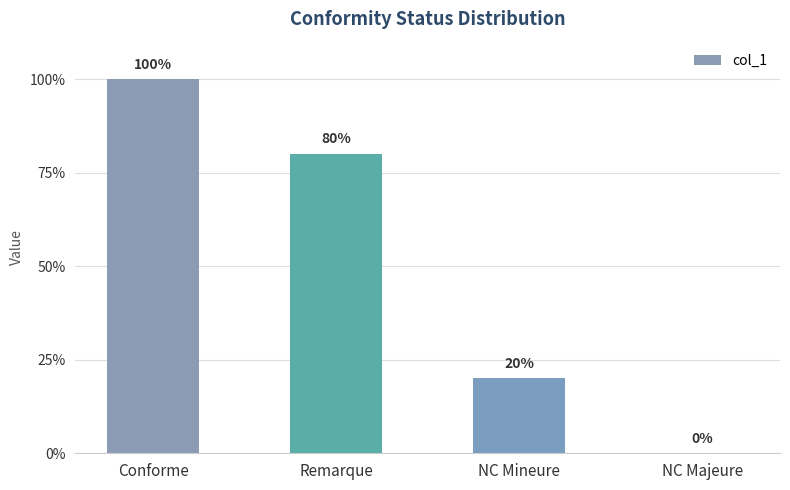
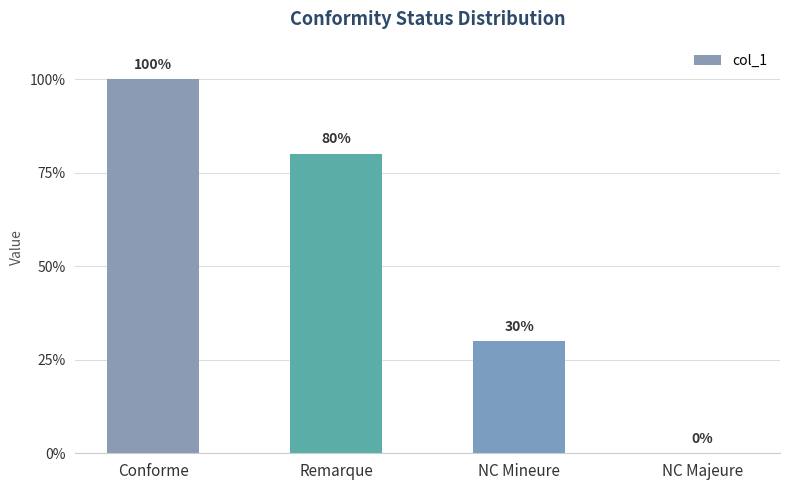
  {
    "Conforme": "100%",
    "Remarque": "80%",
-   "NC Mineure": "20%",
+   "NC Mineure": "30%",
    "NC Majeure": "0%"
  }
